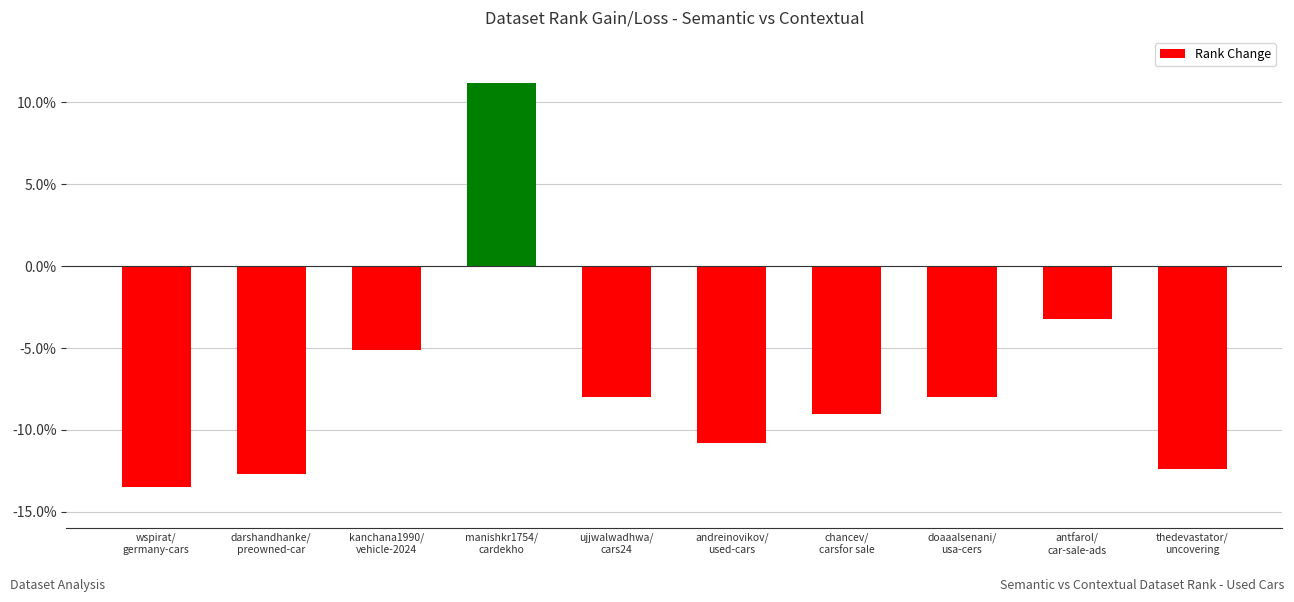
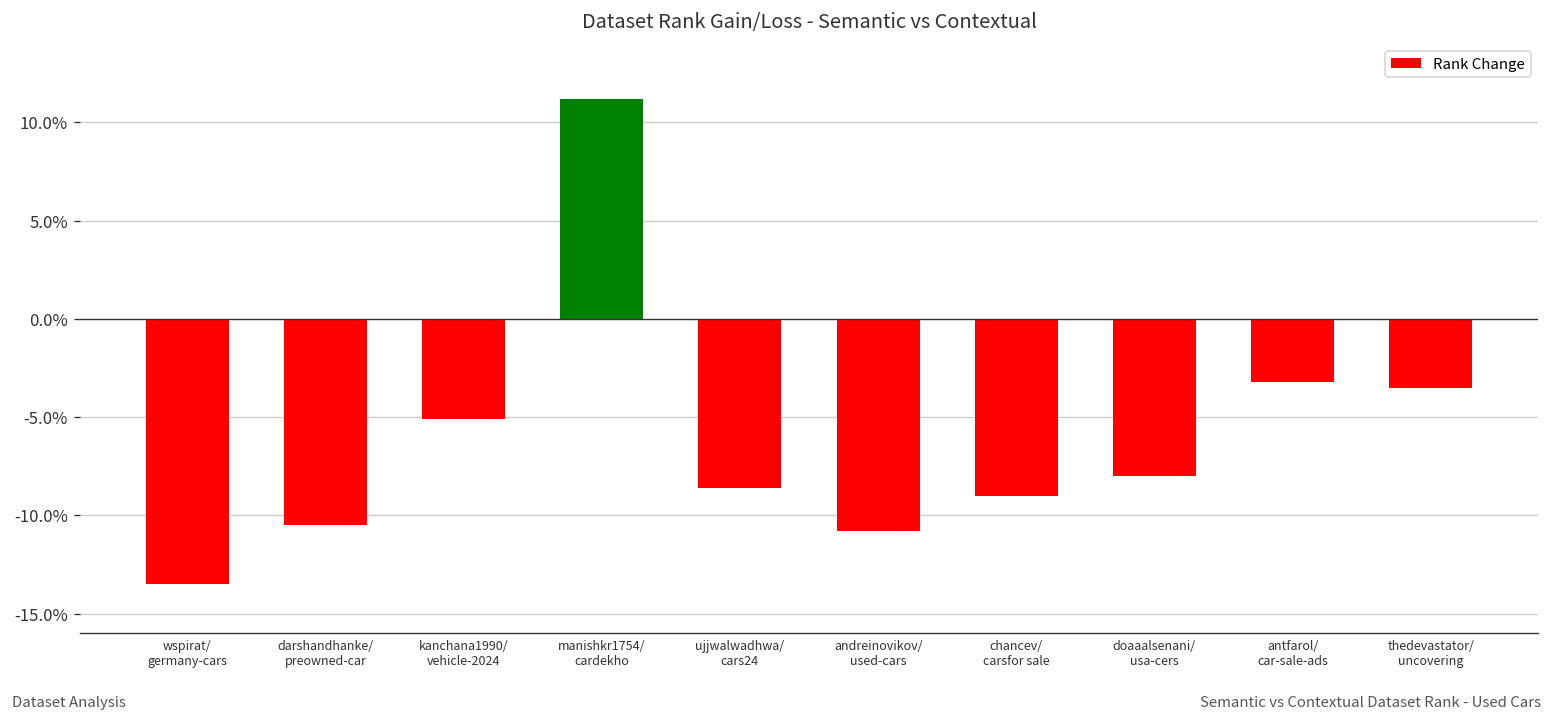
  {
    "wspirat/ germany-cars": "-13.5%",
-   "darshandhanke/ preowned-car": "-12.7%",
+   "darshandhanke/ preowned-car": "-10.5%",
    "kanchana1990/ vehicle-2024": "-5.1%",
    "manishkr1754/ cardekho": "11.2%",
-   "ujjwalwadhwa/ cars24": "-8.0%",
+   "ujjwalwadhwa/ cars24": "-8.6%",
    "andreinovikov/ used-cars": "-10.8%",
    "chancev/ carsfor sale": "-9.0%",
    "doaaalsenani/ usa-cers": "-8.0%",
    "antfarol/ car-sale-ads": "-3.2%",
-   "thedevastator/ uncovering": "-12.4%"
+   "thedevastator/ uncovering": "-3.5%"
  }
